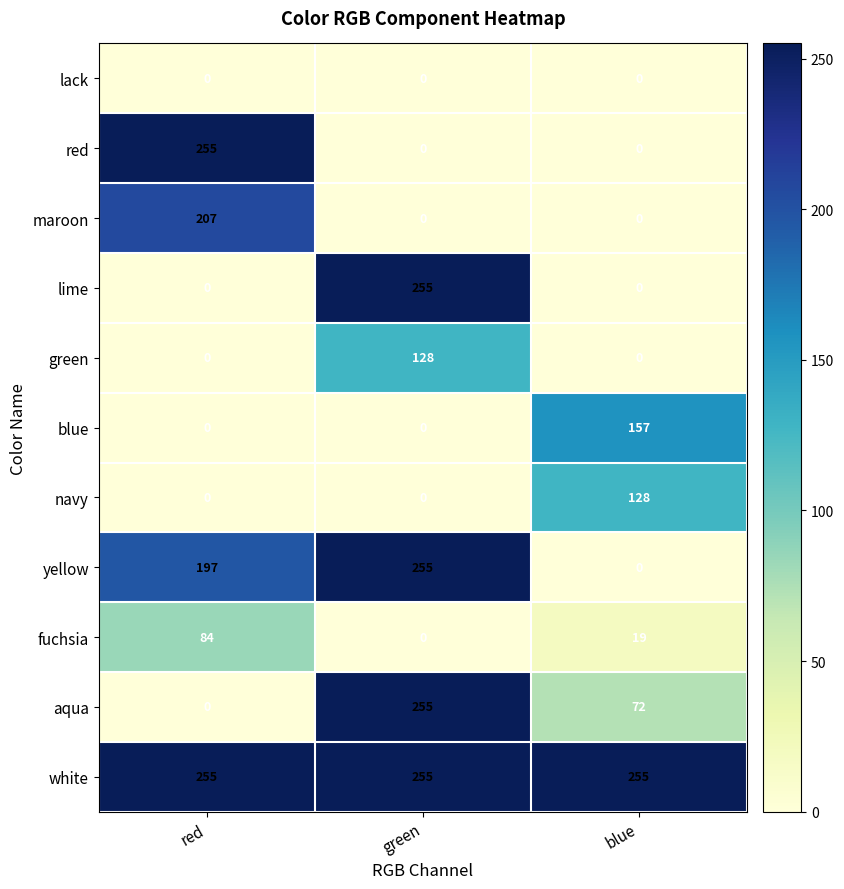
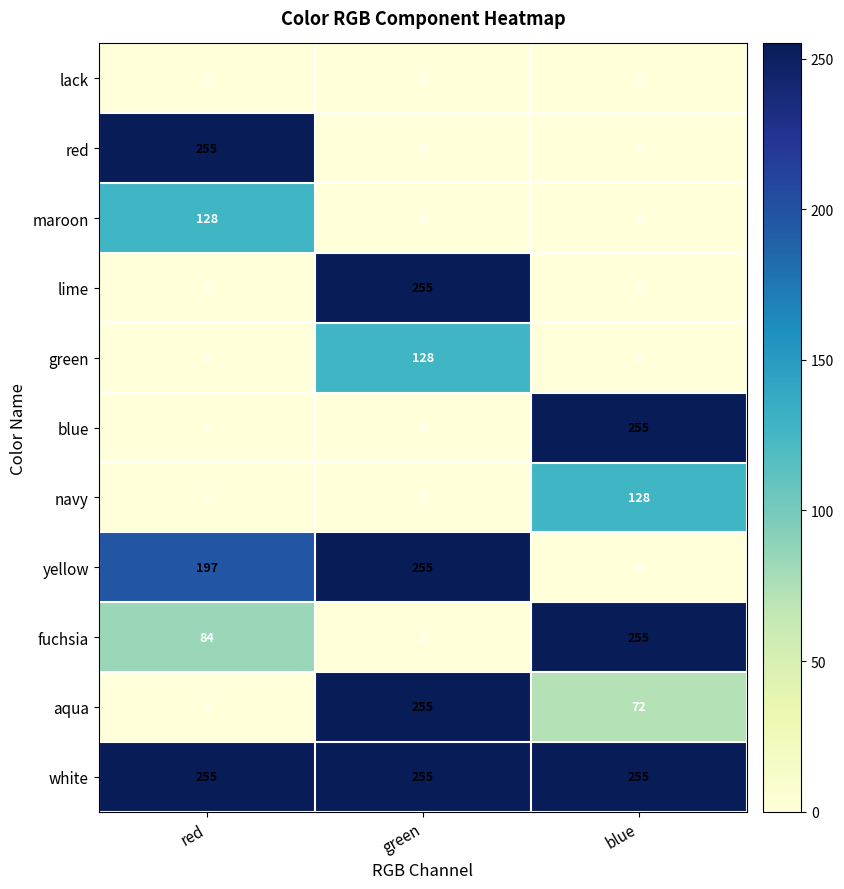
  {
    "red": {
      "red": 255
    },
    "maroon": {
-     "red": 207
+     "red": 128
    },
    "lime": {
      "green": 255
    },
    "green": {
      "green": 128
    },
    "blue": {
-     "blue": 157
+     "blue": 255
    },
    "navy": {
      "blue": 128
    },
    "yellow": {
      "red": 197,
      "green": 255
    },
    "fuchsia": {
      "red": 84,
-     "blue": 19
+     "blue": 255
    },
    "aqua": {
      "green": 255,
      "blue": 72
    },
    "white": {
      "red": 255,
      "green": 255,
      "blue": 255
    }
  }
